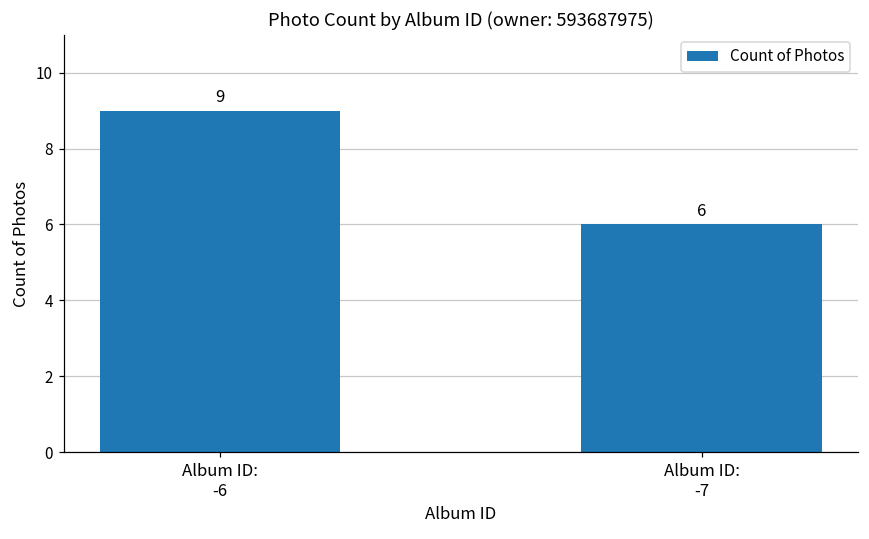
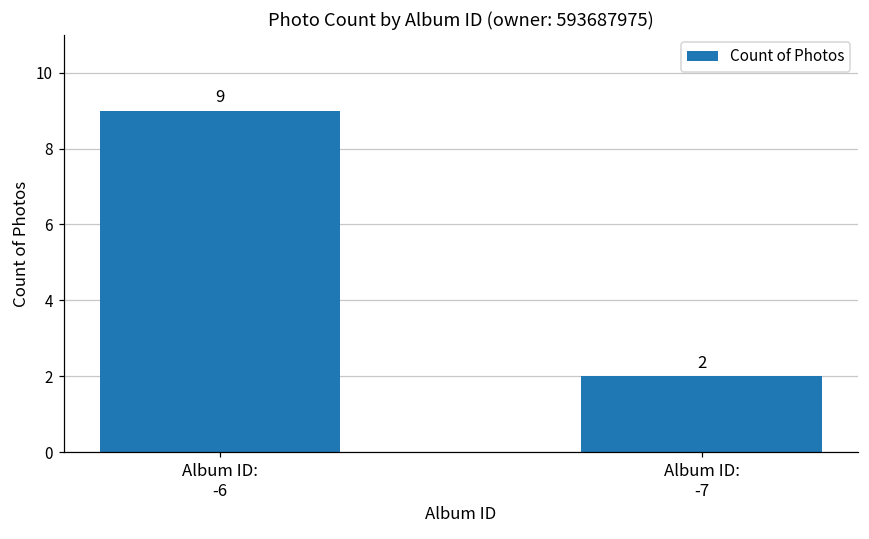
  {
    "Album ID: -6": 9,
-   "Album ID: -7": 6
+   "Album ID: -7": 2
  }
